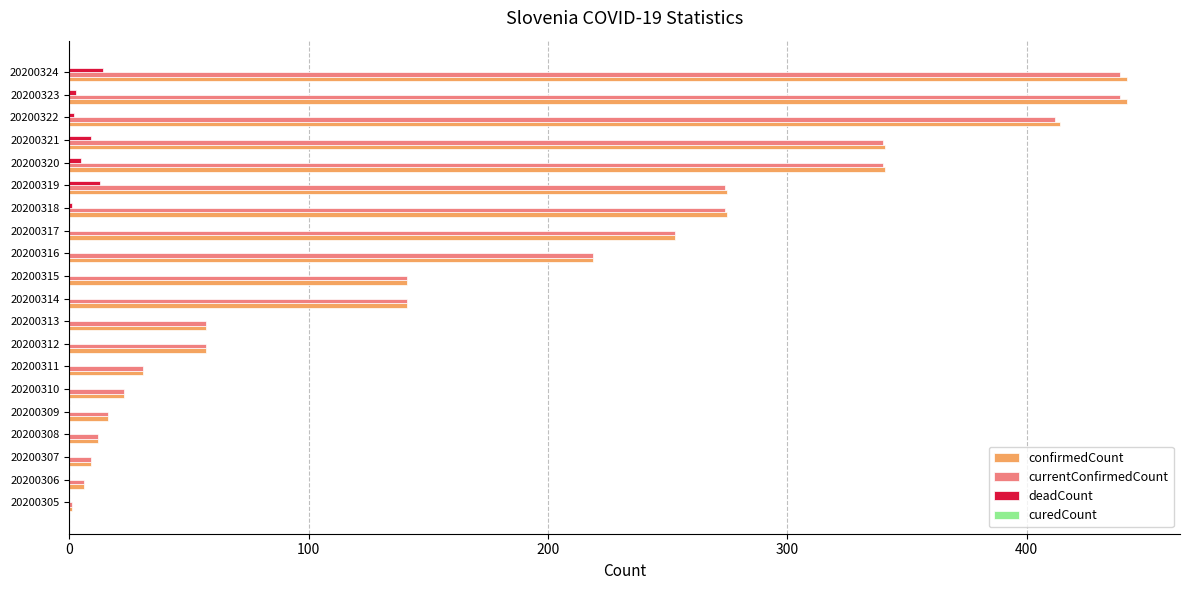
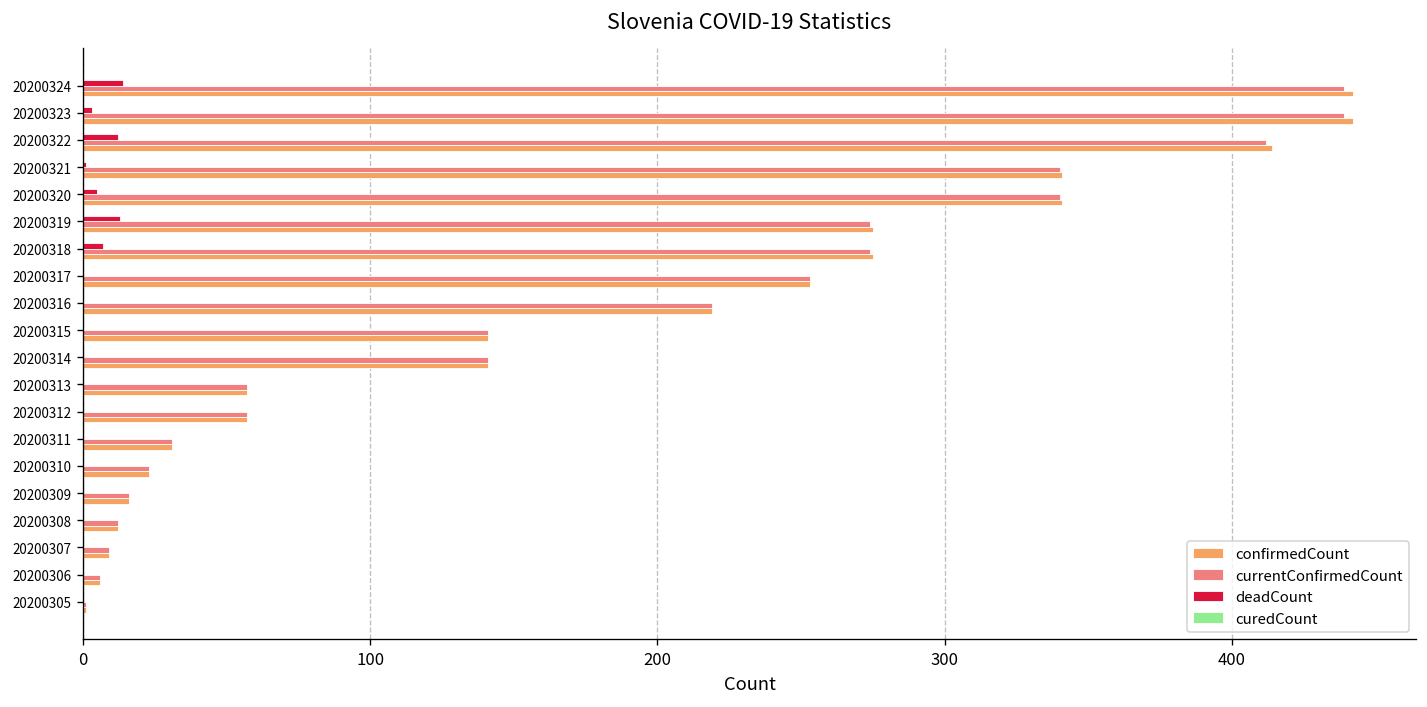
  {
    "deadCount": {
      "20200324": 14,
      "20200323": 3,
-     "20200322": 2,
-     "20200321": 9,
+     "20200322": 12,
+     "20200321": 1,
      "20200320": 5,
      "20200319": 13,
-     "20200318": 1,
+     "20200318": 7,
      "20200317": 0,
      "20200316": 0,
      "20200315": 0,
      "20200314": 0,
      "20200313": 0,
      "20200312": 0,
      "20200311": 0,
      "20200310": 0,
      "20200309": 0,
      "20200308": 0,
      "20200307": 0,
      "20200306": 0,
      "20200305": 0
    },
    "curedCount": {
      "20200324": 0,
      "20200323": 0,
      "20200322": 0,
      "20200321": 0,
      "20200320": 0,
      "20200319": 0,
      "20200318": 0,
      "20200317": 0,
      "20200316": 0,
      "20200315": 0,
      "20200314": 0,
      "20200313": 0,
      "20200312": 0,
      "20200311": 0,
      "20200310": 0,
      "20200309": 0,
      "20200308": 0,
      "20200307": 0,
      "20200306": 0,
      "20200305": 0
    }
  }
